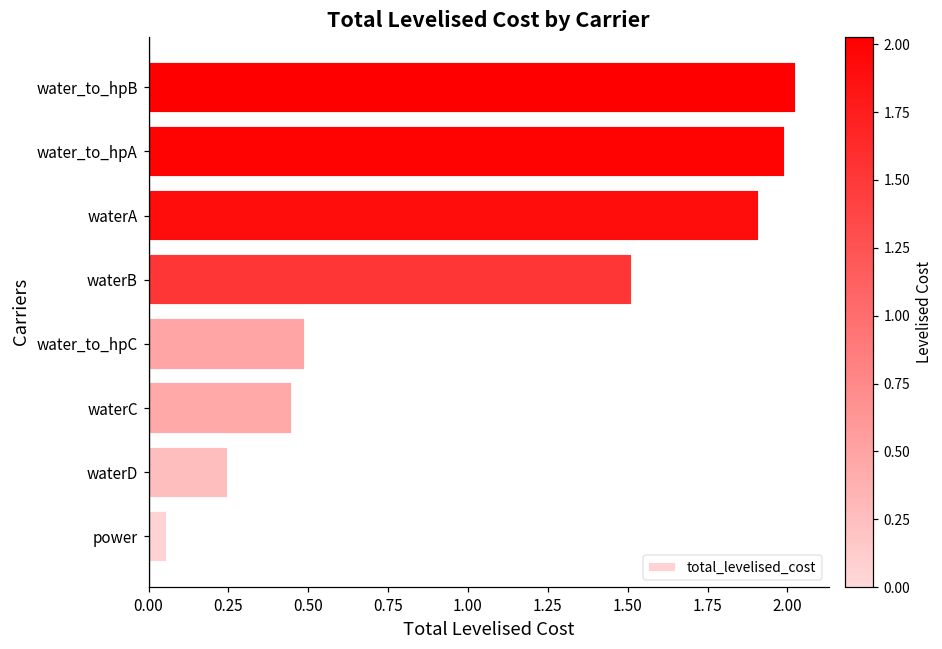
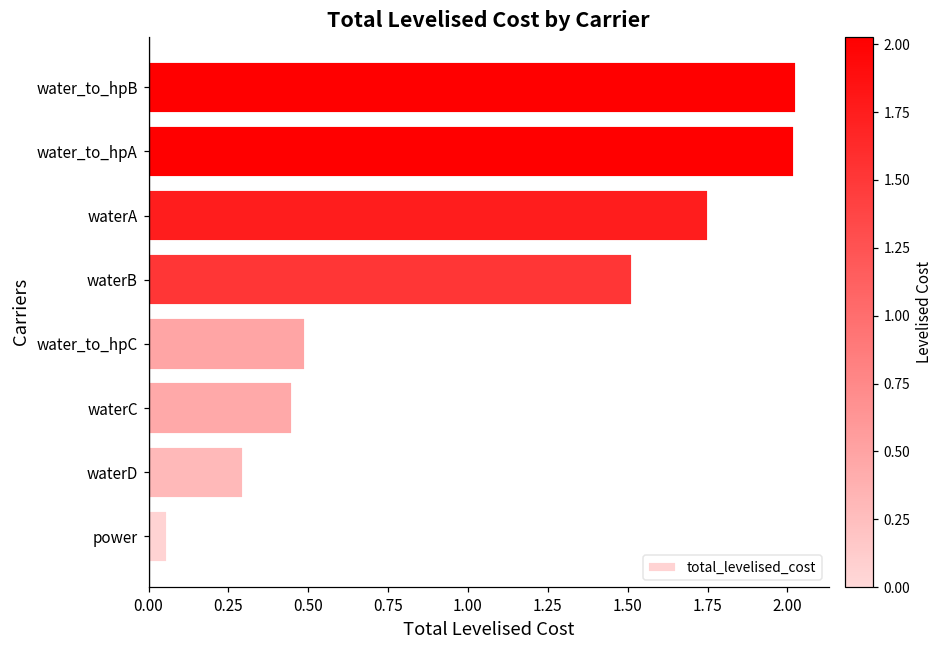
  {
    "water_to_hpB": 2.03,
-   "water_to_hpA": 1.99,
-   "waterA": 1.91,
+   "water_to_hpA": 2.02,
+   "waterA": 1.75,
    "waterB": 1.51,
    "water_to_hpC": 0.49,
    "waterC": 0.45,
-   "waterD": 0.25,
+   "waterD": 0.30,
    "power": 0.06
  }
